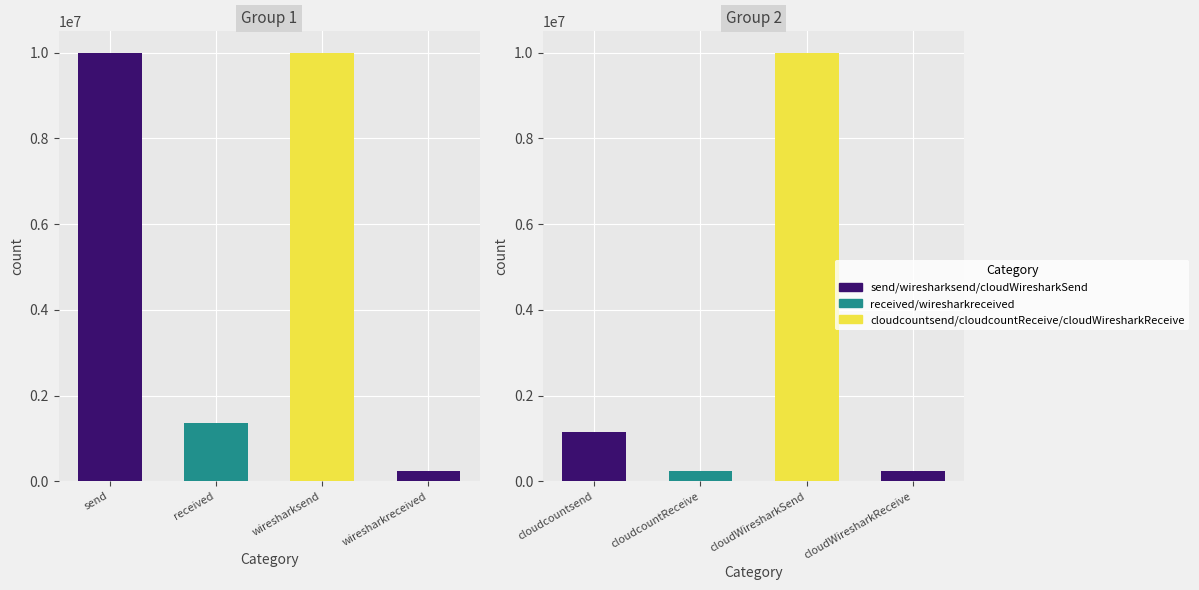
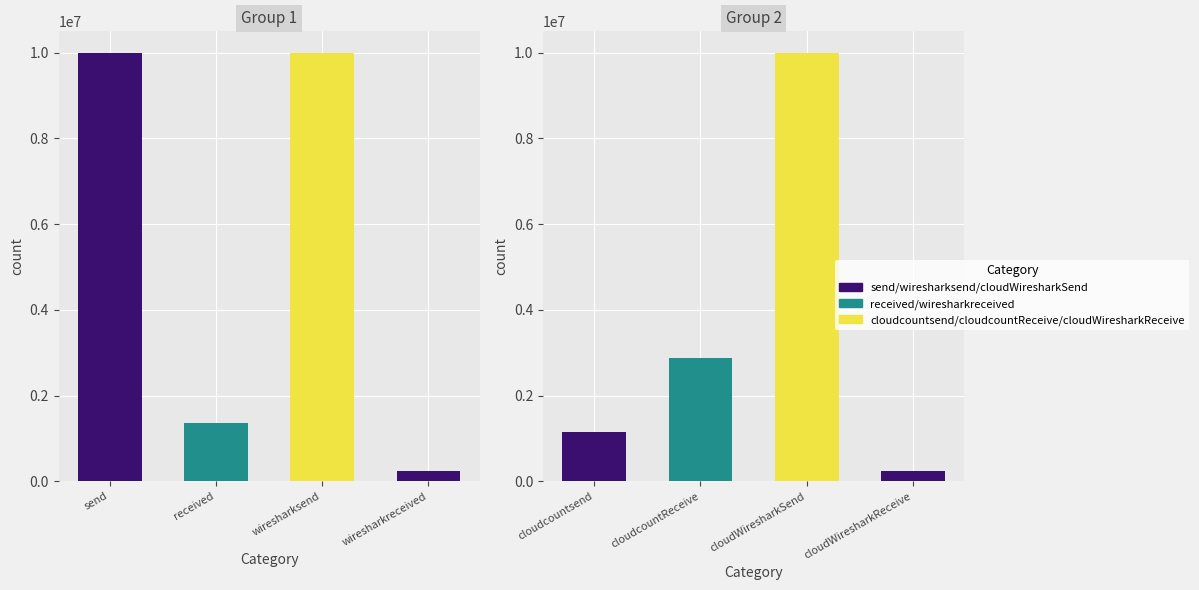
  {
    "Group 2": {
      "cloudcountsend": 1200000,
-     "cloudcountReceive": 300000,
+     "cloudcountReceive": 2900000,
      "cloudWiresharkSend": 10000000,
      "cloudWiresharkReceive": 300000
    }
  }
